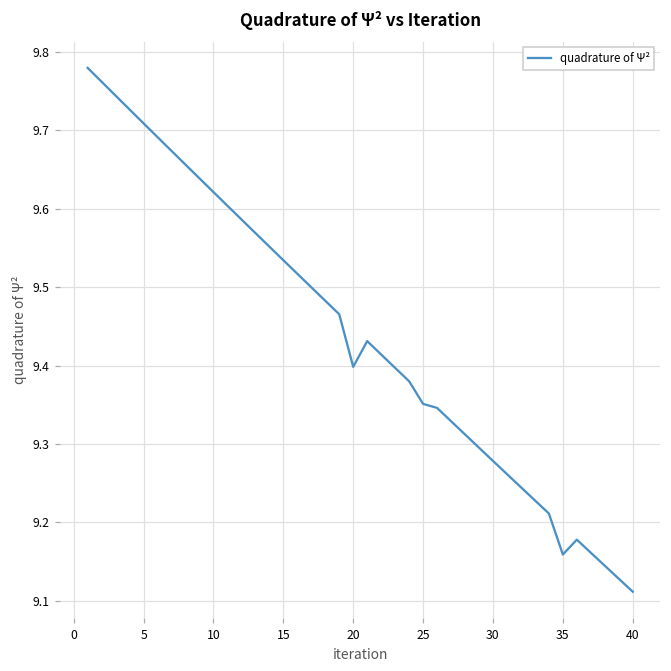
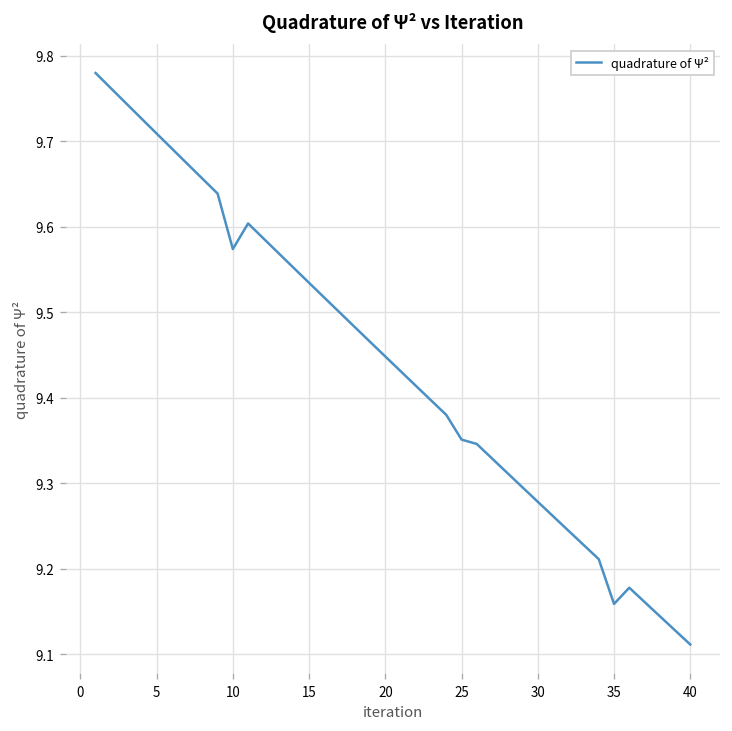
  {
    "5": 9.71,
-   "10": 9.62,
+   "10": 9.57,
    "15": 9.53,
-   "20": 9.40,
+   "20": 9.45,
    "25": 9.35,
    "30": 9.28,
    "35": 9.16,
    "40": 9.11
  }
